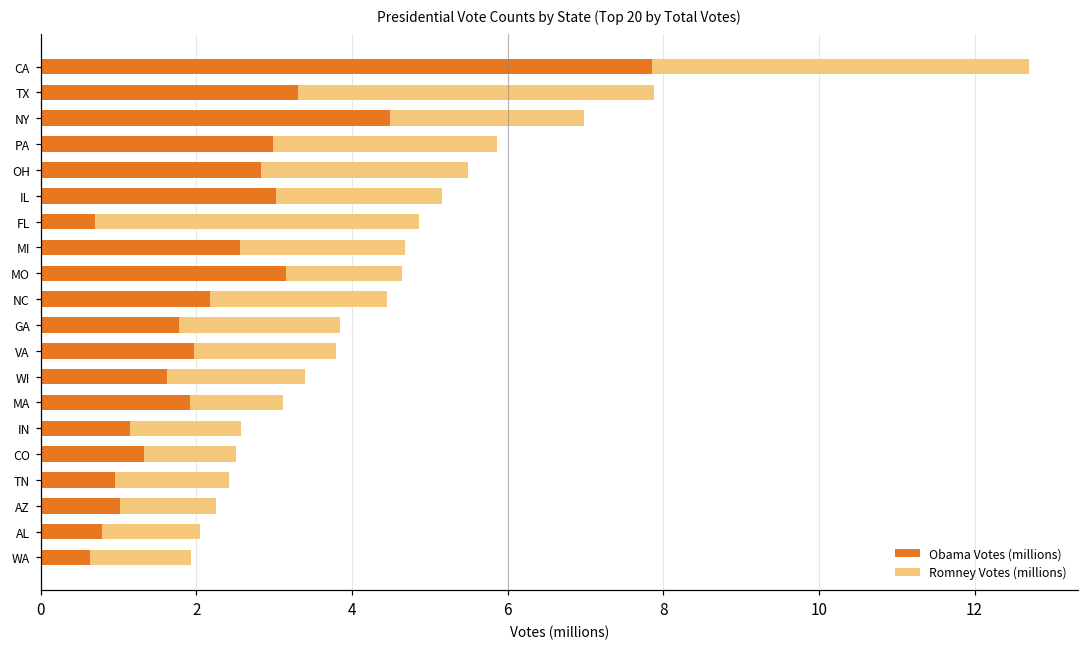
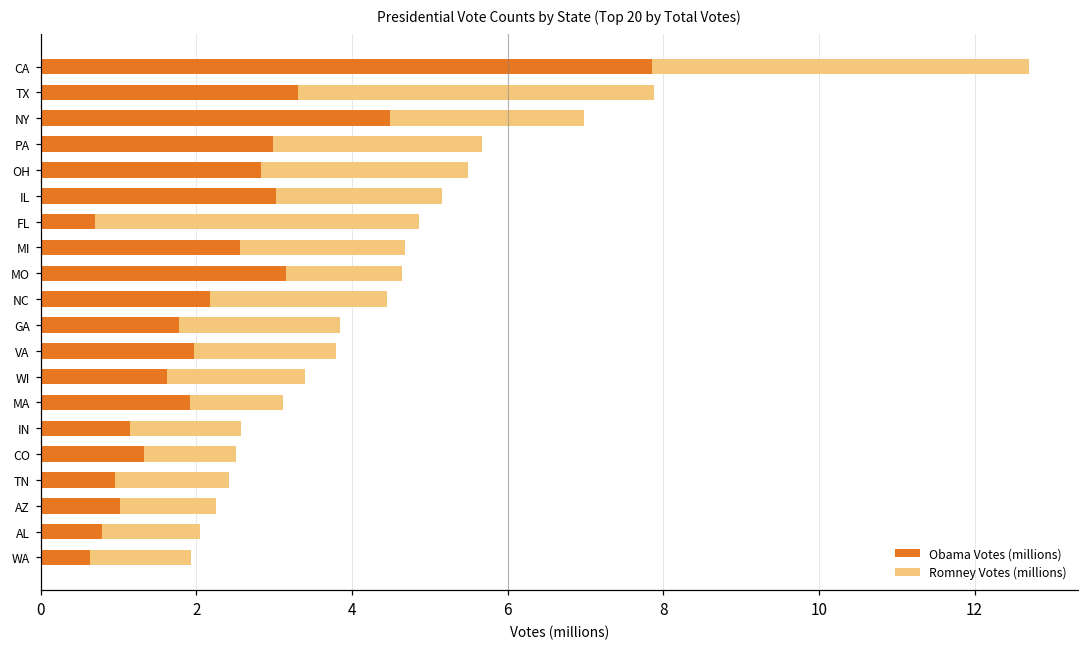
  {
    "Obama Votes (millions)": {
      "CA": 7.9,
      "TX": 3.3,
      "NY": 4.5,
      "PA": 3.0,
      "OH": 2.8,
      "IL": 3.0,
      "FL": 0.7,
      "MI": 2.6,
      "MO": 3.2,
      "NC": 2.2,
      "GA": 1.8,
      "VA": 2.0,
      "WI": 1.6,
      "MA": 1.9,
      "IN": 1.2,
      "CO": 1.3,
      "TN": 1.0,
      "AZ": 1.0,
      "AL": 0.8,
      "WA": 0.6
    },
    "Romney Votes (millions)": {
      "CA": 4.8,
      "TX": 4.6,
      "NY": 2.5,
-     "PA": 2.9,
+     "PA": 2.7,
      "OH": 2.7,
      "IL": 2.1,
      "FL": 4.2,
      "MI": 2.1,
      "MO": 1.5,
      "NC": 2.3,
      "GA": 2.1,
      "VA": 1.8,
      "WI": 1.8,
      "MA": 1.2,
      "IN": 1.4,
      "CO": 1.2,
      "TN": 1.5,
      "AZ": 1.2,
      "AL": 1.3,
      "WA": 1.3
    }
  }
